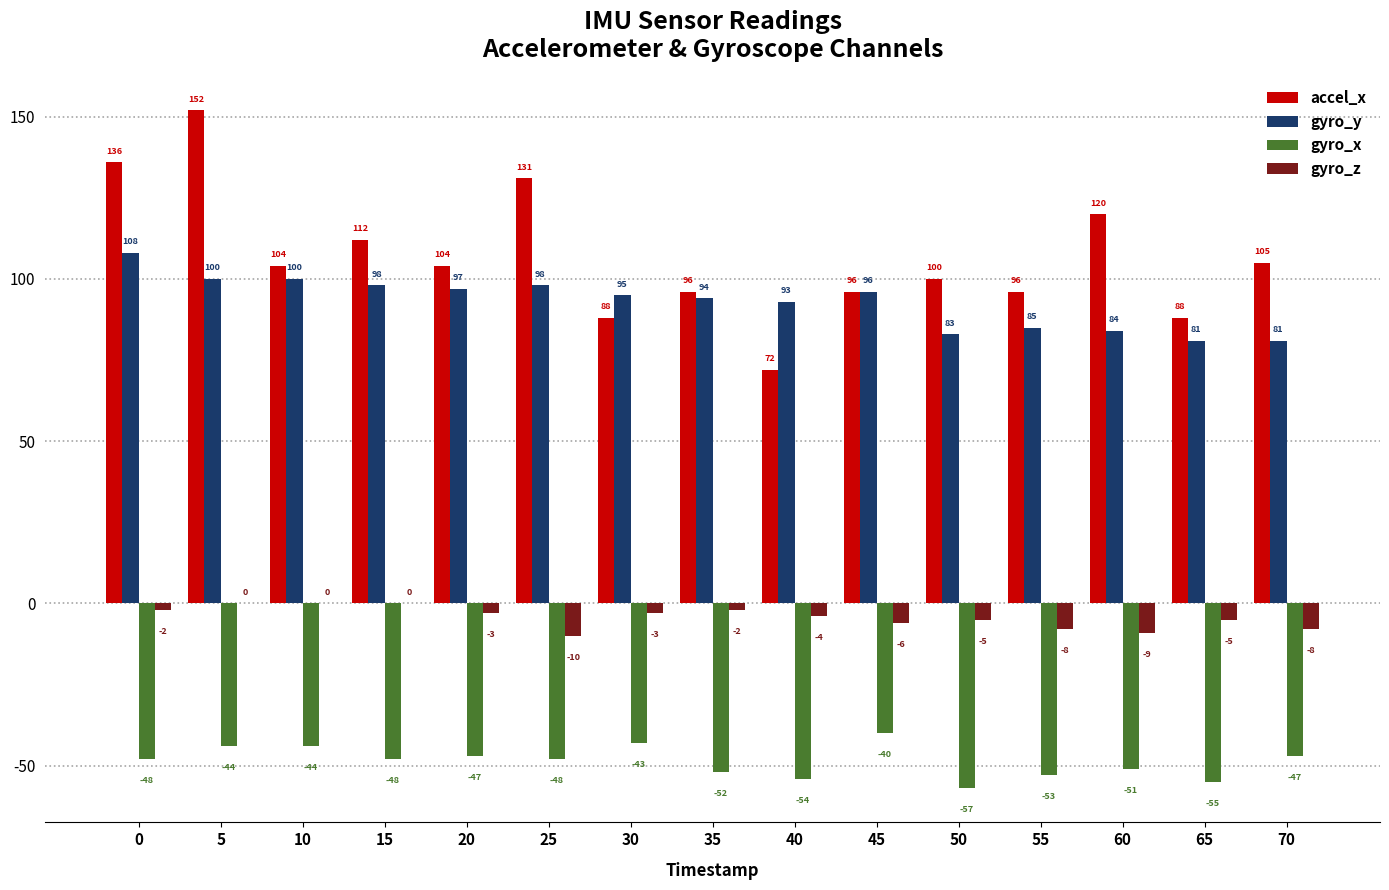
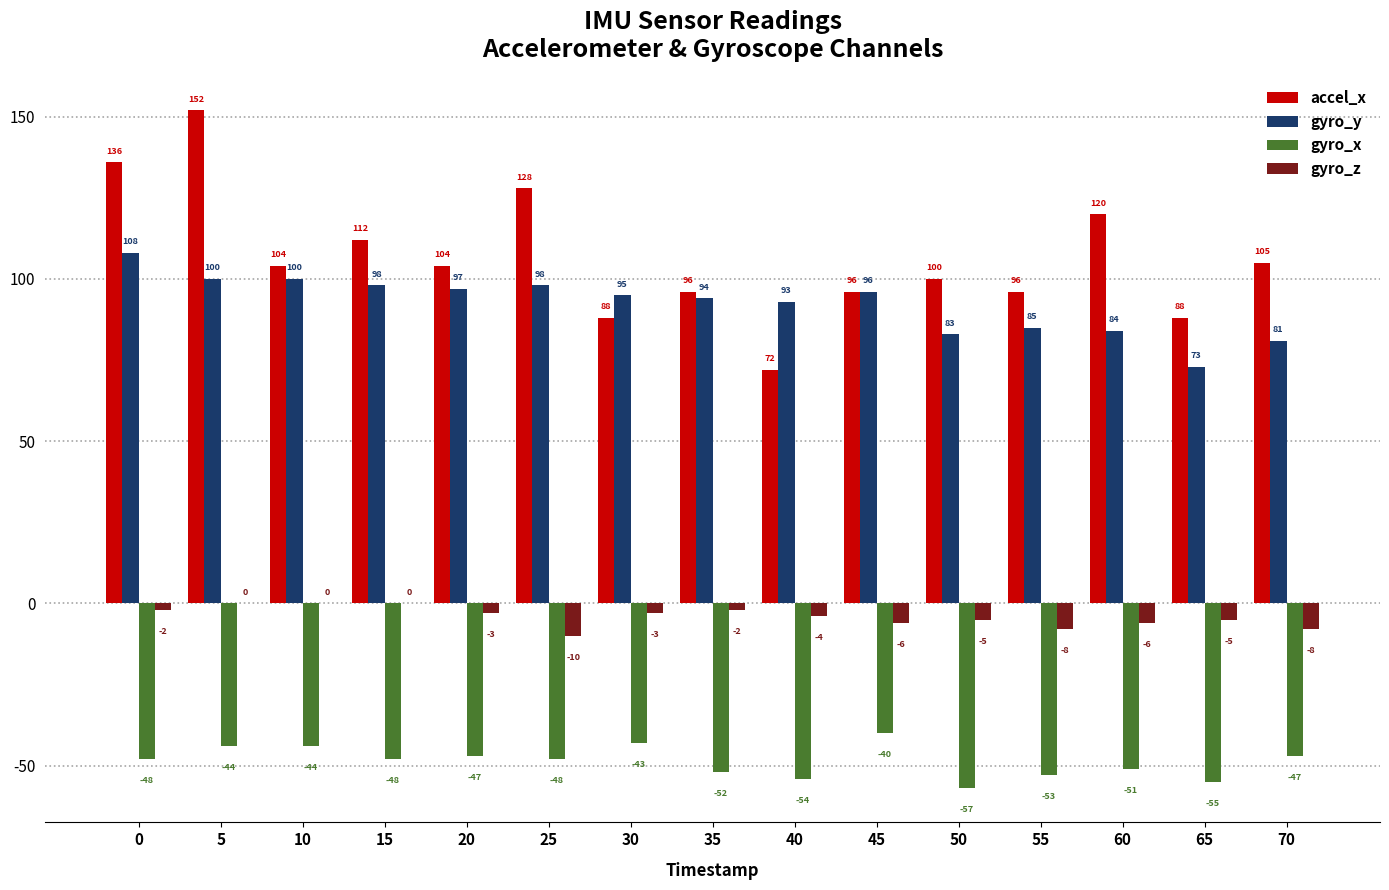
  {
    "accel_x": {
      "0": 136,
      "5": 152,
      "10": 104,
      "15": 112,
      "20": 104,
-     "25": 131,
+     "25": 128,
      "30": 88,
      "35": 96,
      "40": 72,
      "45": 96,
      "50": 100,
      "55": 96,
      "60": 120,
      "65": 88,
      "70": 105
    },
    "gyro_y": {
      "0": 108,
      "5": 100,
      "10": 100,
      "15": 98,
      "20": 97,
      "25": 98,
      "30": 95,
      "35": 94,
      "40": 93,
      "45": 96,
      "50": 83,
      "55": 85,
      "60": 84,
-     "65": 81,
+     "65": 73,
      "70": 81
    },
    "gyro_x": {
      "0": -48,
      "5": -44,
      "10": -44,
      "15": -48,
      "20": -47,
      "25": -48,
      "30": -43,
      "35": -52,
      "40": -54,
      "45": -40,
      "50": -57,
      "55": -53,
      "60": -51,
      "65": -55,
      "70": -47
    },
    "gyro_z": {
      "0": -2,
      "5": 0,
      "10": 0,
      "15": 0,
      "20": -3,
      "25": -10,
      "30": -3,
      "35": -2,
      "40": -4,
      "45": -6,
      "50": -5,
      "55": -8,
-     "60": -9,
+     "60": -6,
      "65": -5,
      "70": -8
    }
  }
